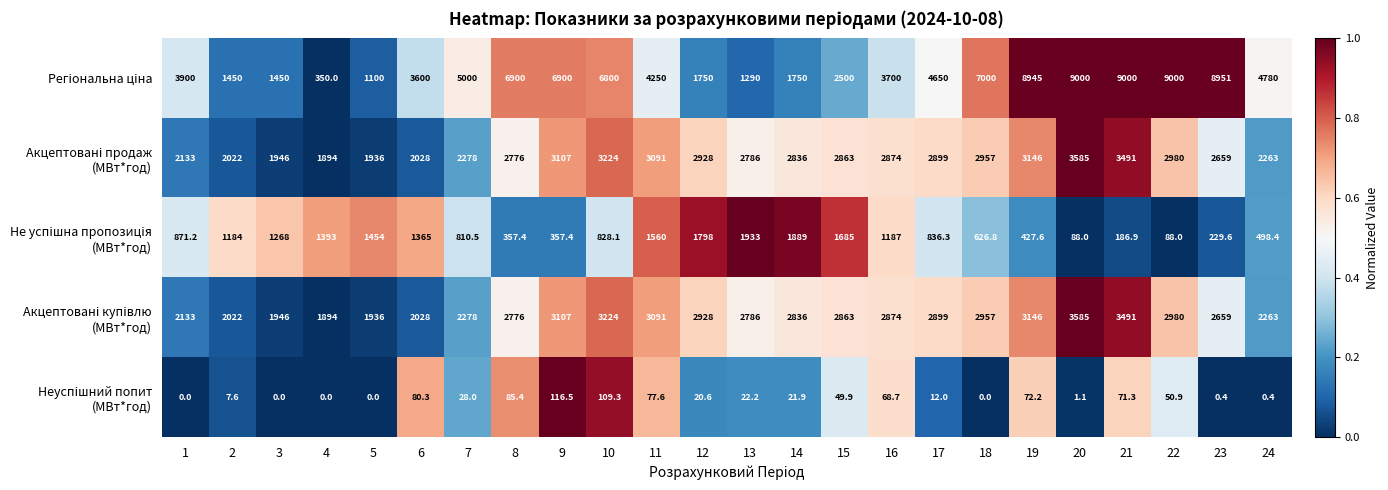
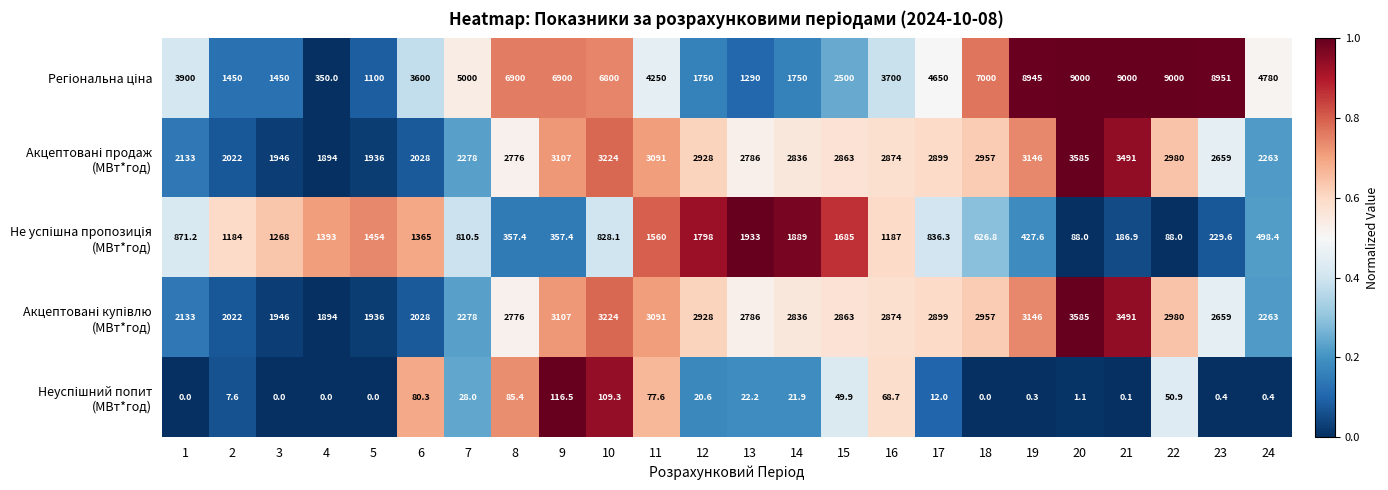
  {
    "Регіональна ціна": {
      "1": 3900,
      "2": 1450,
      "3": 1450,
      "4": 350.0,
      "5": 1100,
      "6": 3600,
      "7": 5000,
      "8": 6900,
      "9": 6900,
      "10": 6800,
      "11": 4250,
      "12": 1750,
      "13": 1290,
      "14": 1750,
      "15": 2500,
      "16": 3700,
      "17": 4650,
      "18": 7000,
      "19": 8945,
      "20": 9000,
      "21": 9000,
      "22": 9000,
      "23": 8951,
      "24": 4780
    },
    "Акцептовані продаж (МВт*год)": {
      "1": 2133,
      "2": 2022,
      "3": 1946,
      "4": 1894,
      "5": 1936,
      "6": 2028,
      "7": 2278,
      "8": 2776,
      "9": 3107,
      "10": 3224,
      "11": 3091,
      "12": 2928,
      "13": 2786,
      "14": 2836,
      "15": 2863,
      "16": 2874,
      "17": 2899,
      "18": 2957,
      "19": 3146,
      "20": 3585,
      "21": 3491,
      "22": 2980,
      "23": 2659,
      "24": 2263
    },
    "Не успішна пропозиція (МВт*год)": {
      "1": 871.2,
      "2": 1184,
      "3": 1268,
      "4": 1393,
      "5": 1454,
      "6": 1365,
      "7": 810.5,
      "8": 357.4,
      "9": 357.4,
      "10": 828.1,
      "11": 1560,
      "12": 1798,
      "13": 1933,
      "14": 1889,
      "15": 1685,
      "16": 1187,
      "17": 836.3,
      "18": 626.8,
      "19": 427.6,
      "20": 88.0,
      "21": 186.9,
      "22": 88.0,
      "23": 229.6,
      "24": 498.4
    },
    "Акцептовані купівлю (МВт*год)": {
      "1": 2133,
      "2": 2022,
      "3": 1946,
      "4": 1894,
      "5": 1936,
      "6": 2028,
      "7": 2278,
      "8": 2776,
      "9": 3107,
      "10": 3224,
      "11": 3091,
      "12": 2928,
      "13": 2786,
      "14": 2836,
      "15": 2863,
      "16": 2874,
      "17": 2899,
      "18": 2957,
      "19": 3146,
      "20": 3585,
      "21": 3491,
      "22": 2980,
      "23": 2659,
      "24": 2263
    },
    "Неуспішний попит (МВт*год)": {
      "1": 0.0,
      "2": 7.6,
      "3": 0.0,
      "4": 0.0,
      "5": 0.0,
      "6": 80.3,
      "7": 28.0,
      "8": 85.4,
      "9": 116.5,
      "10": 109.3,
      "11": 77.6,
      "12": 20.6,
      "13": 22.2,
      "14": 21.9,
      "15": 49.9,
      "16": 68.7,
      "17": 12.0,
      "18": 0.0,
-     "19": 72.2,
+     "19": 0.3,
      "20": 1.1,
-     "21": 71.3,
+     "21": 0.1,
      "22": 50.9,
      "23": 0.4,
      "24": 0.4
    }
  }
